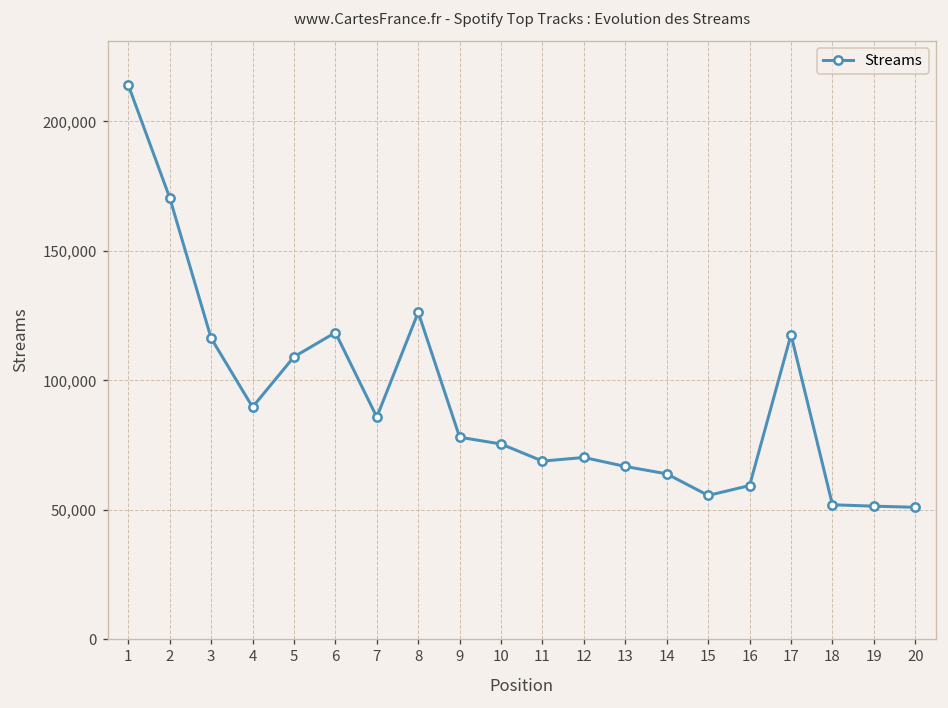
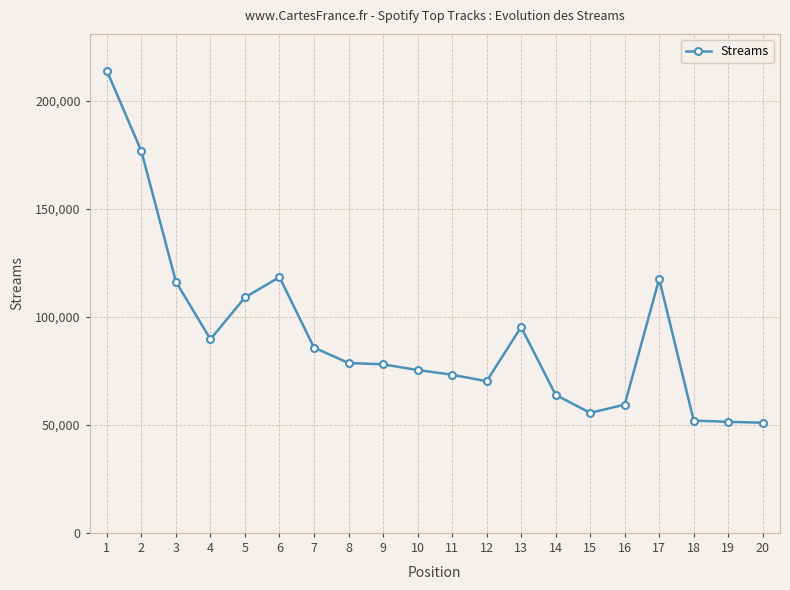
  {
    "1": "214,000",
-   "2": "171,000",
+   "2": "177,000",
    "3": "116,000",
    "4": "90,000",
    "5": "109,000",
    "6": "118,000",
    "7": "86,000",
-   "8": "126,000",
+   "8": "79,000",
    "9": "78,000",
    "10": "75,000",
-   "11": "69,000",
+   "11": "73,000",
    "12": "70,000",
-   "13": "67,000",
+   "13": "95,000",
    "14": "64,000",
    "15": "56,000",
    "16": "59,000",
    "17": "118,000",
    "18": "52,000",
    "19": "51,000",
    "20": "51,000"
  }
